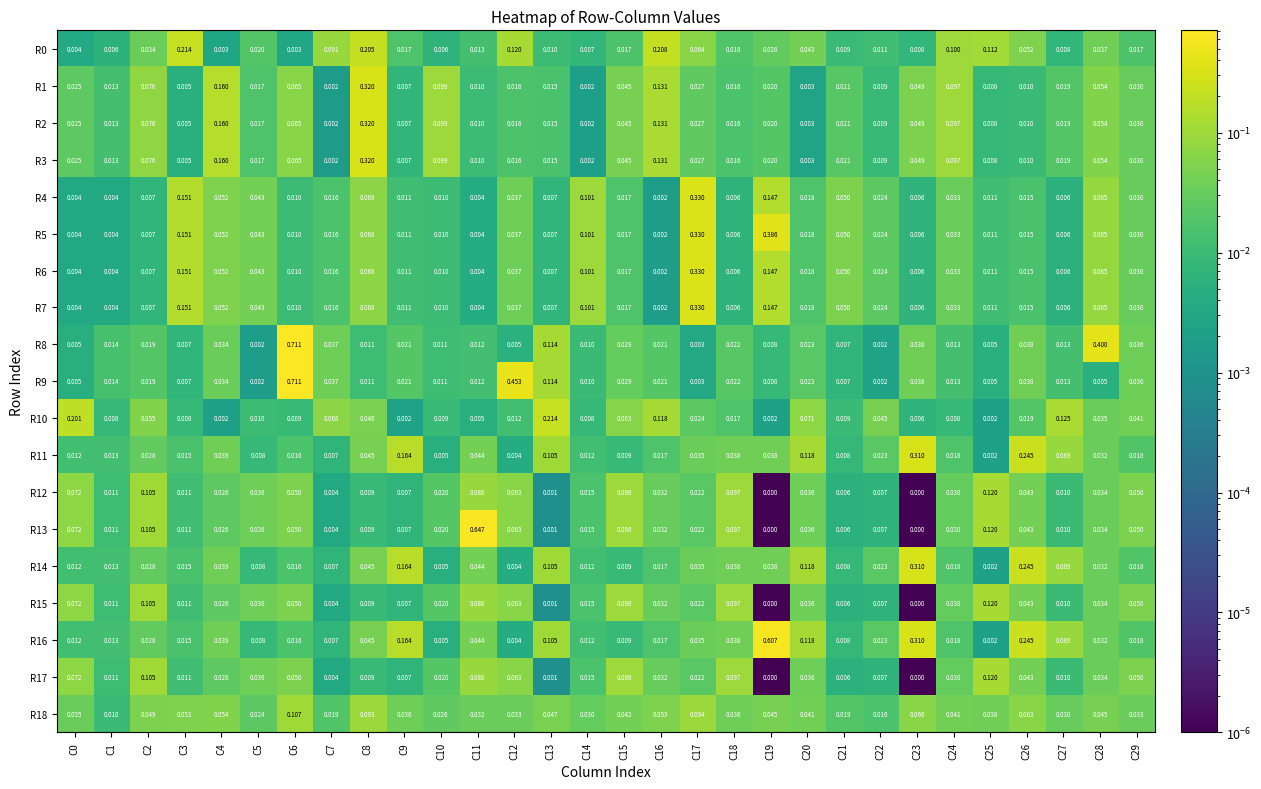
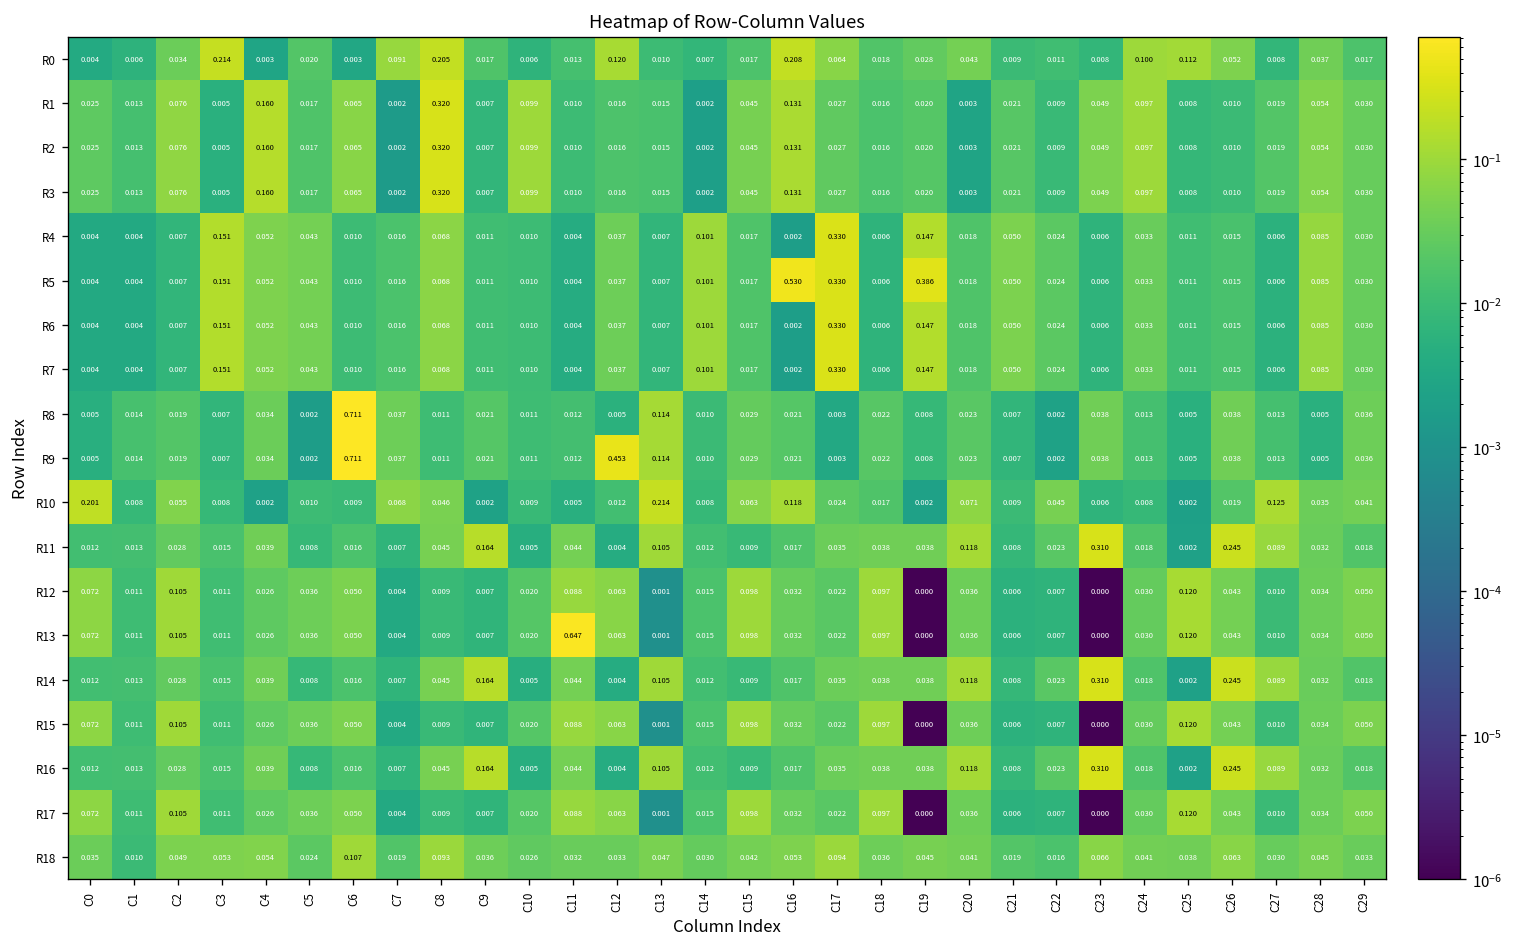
  {
    "R5": {
      "C0": 0.004,
      "C1": 0.004,
      "C2": 0.007,
      "C3": 0.151,
      "C4": 0.052,
      "C5": 0.043,
      "C6": 0.010,
      "C7": 0.016,
      "C8": 0.068,
      "C9": 0.011,
      "C10": 0.010,
      "C11": 0.004,
      "C12": 0.037,
      "C13": 0.007,
      "C14": 0.101,
      "C15": 0.017,
-     "C16": 0.002,
+     "C16": 0.530,
      "C17": 0.330,
      "C18": 0.006,
      "C19": 0.386,
      "C20": 0.018,
      "C21": 0.050,
      "C22": 0.024,
      "C23": 0.006,
      "C24": 0.033,
      "C25": 0.011,
      "C26": 0.015,
      "C27": 0.006,
      "C28": 0.085,
      "C29": 0.030
    },
    "R8": {
      "C0": 0.005,
      "C1": 0.014,
      "C2": 0.019,
      "C3": 0.007,
      "C4": 0.034,
      "C5": 0.002,
      "C6": 0.711,
      "C7": 0.037,
      "C8": 0.011,
      "C9": 0.021,
      "C10": 0.011,
      "C11": 0.012,
      "C12": 0.005,
      "C13": 0.114,
      "C14": 0.010,
      "C15": 0.029,
      "C16": 0.021,
      "C17": 0.003,
      "C18": 0.022,
      "C19": 0.008,
      "C20": 0.023,
      "C21": 0.007,
      "C22": 0.002,
      "C23": 0.038,
      "C24": 0.013,
      "C25": 0.005,
      "C26": 0.038,
      "C27": 0.013,
-     "C28": 0.400,
+     "C28": 0.005,
      "C29": 0.036
    },
    "R16": {
      "C0": 0.012,
      "C1": 0.013,
      "C2": 0.028,
      "C3": 0.015,
      "C4": 0.039,
      "C5": 0.008,
      "C6": 0.016,
      "C7": 0.007,
      "C8": 0.045,
      "C9": 0.164,
      "C10": 0.005,
      "C11": 0.044,
      "C12": 0.004,
      "C13": 0.105,
      "C14": 0.012,
      "C15": 0.009,
      "C16": 0.017,
      "C17": 0.035,
      "C18": 0.038,
-     "C19": 0.607,
+     "C19": 0.038,
      "C20": 0.118,
      "C21": 0.008,
      "C22": 0.023,
      "C23": 0.310,
      "C24": 0.018,
      "C25": 0.002,
      "C26": 0.245,
      "C27": 0.089,
      "C28": 0.032,
      "C29": 0.018
    }
  }
